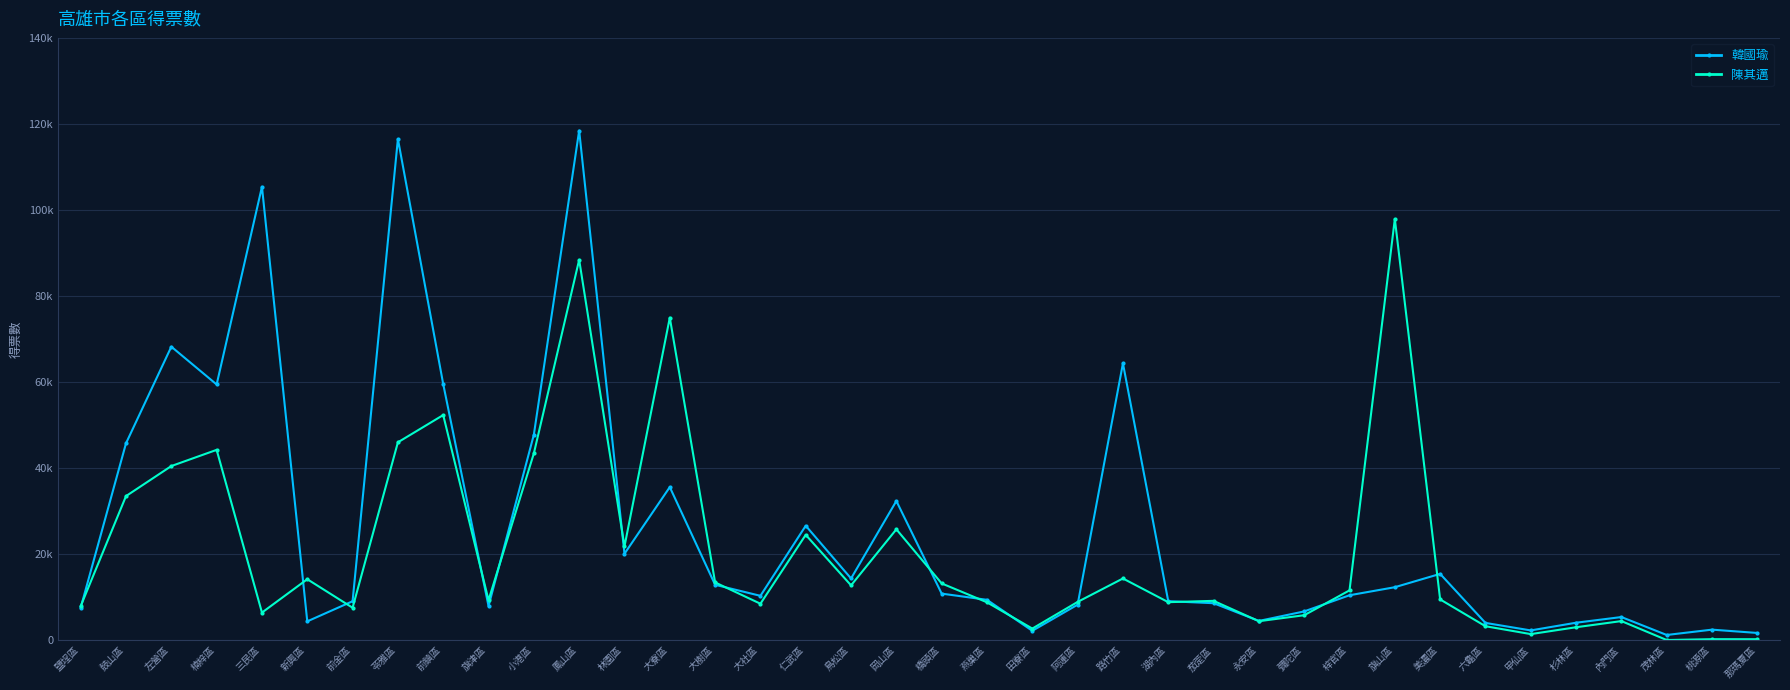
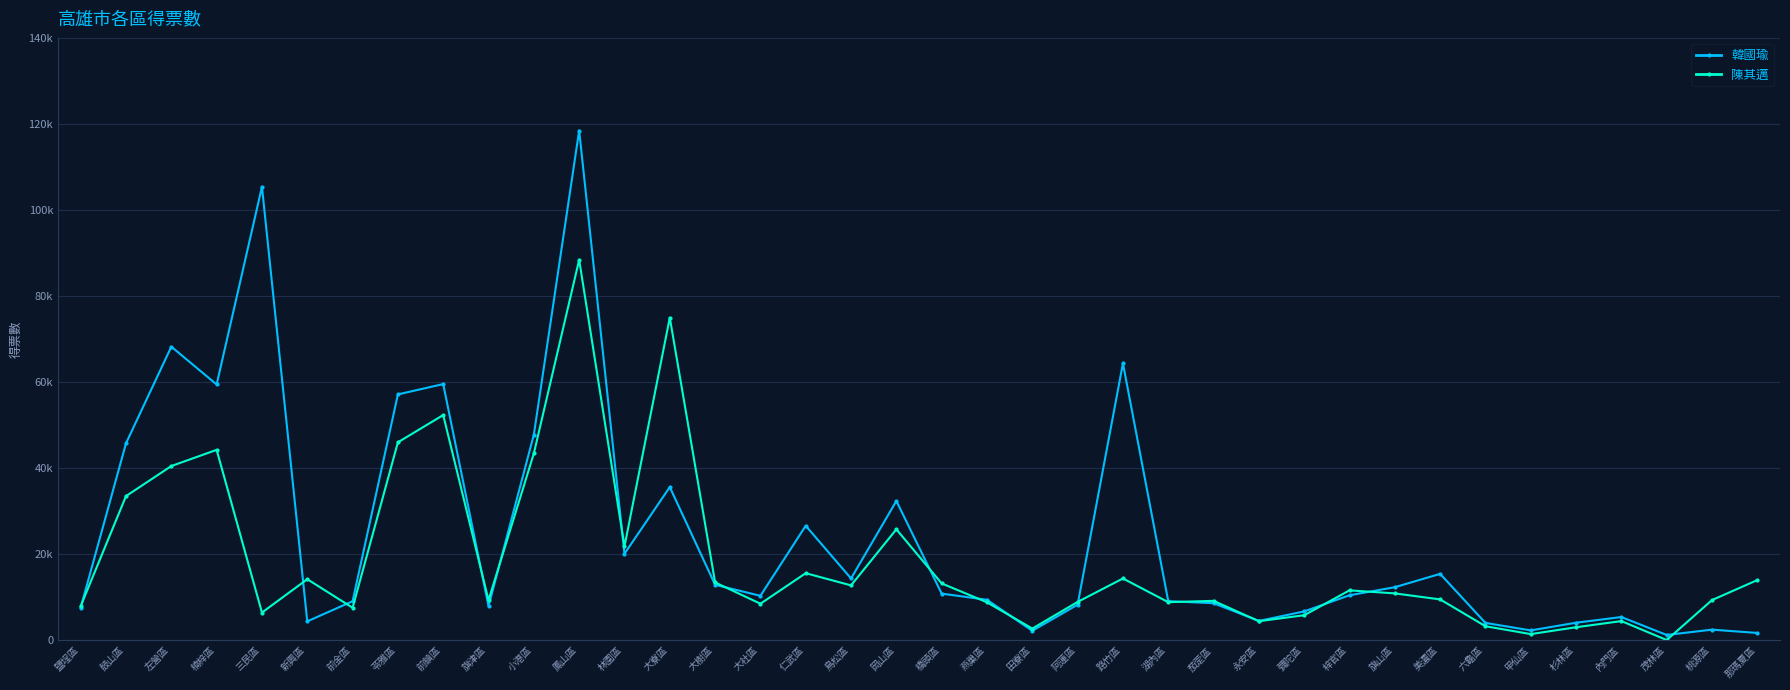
  {
    "韓國瑜": {
      "鼓山區": 46000,
      "左營區": 68000,
      "楠梓區": 59000,
      "三民區": 105000,
      "新興區": 4000,
      "前金區": 9000,
-     "苓雅區": 117000,
+     "苓雅區": 57000,
      "前鎮區": 60000,
      "旗津區": 8000,
      "小港區": 48000,
      "鳳山區": 118000,
      "林園區": 20000,
      "大寮區": 36000,
      "大社區": 10000,
      "仁武區": 27000,
      "鳥松區": 14000,
      "岡山區": 32000,
      "橋頭區": 11000,
      "阿蓮區": 8000,
      "路竹區": 64000,
      "彌陀區": 7000,
      "梓官區": 11000,
      "旗山區": 12000,
      "美濃區": 15000,
      "六龜區": 4000,
      "甲仙區": 2000,
      "杉林區": 4000,
      "內門區": 5000,
      "茂林區": 1000,
      "桃源區": 3000,
      "那瑪夏區": 2000
    },
    "陳其邁": {
      "鼓山區": 34000,
      "左營區": 41000,
      "楠梓區": 44000,
      "三民區": 6000,
      "新興區": 14000,
      "前金區": 8000,
      "苓雅區": 46000,
      "前鎮區": 52000,
      "旗津區": 9000,
      "小港區": 43000,
      "鳳山區": 88000,
      "林園區": 22000,
      "大寮區": 75000,
      "大社區": 9000,
-     "仁武區": 25000,
+     "仁武區": 16000,
      "鳥松區": 13000,
      "岡山區": 26000,
      "橋頭區": 13000,
      "阿蓮區": 9000,
      "路竹區": 14000,
      "彌陀區": 6000,
      "梓官區": 12000,
-     "旗山區": 98000,
+     "旗山區": 11000,
      "美濃區": 10000,
      "六龜區": 3000,
      "甲仙區": 1000,
      "杉林區": 3000,
      "內門區": 5000,
      "茂林區": 0,
-     "桃源區": 0,
-     "那瑪夏區": 0
+     "桃源區": 9000,
+     "那瑪夏區": 14000
    }
  }
